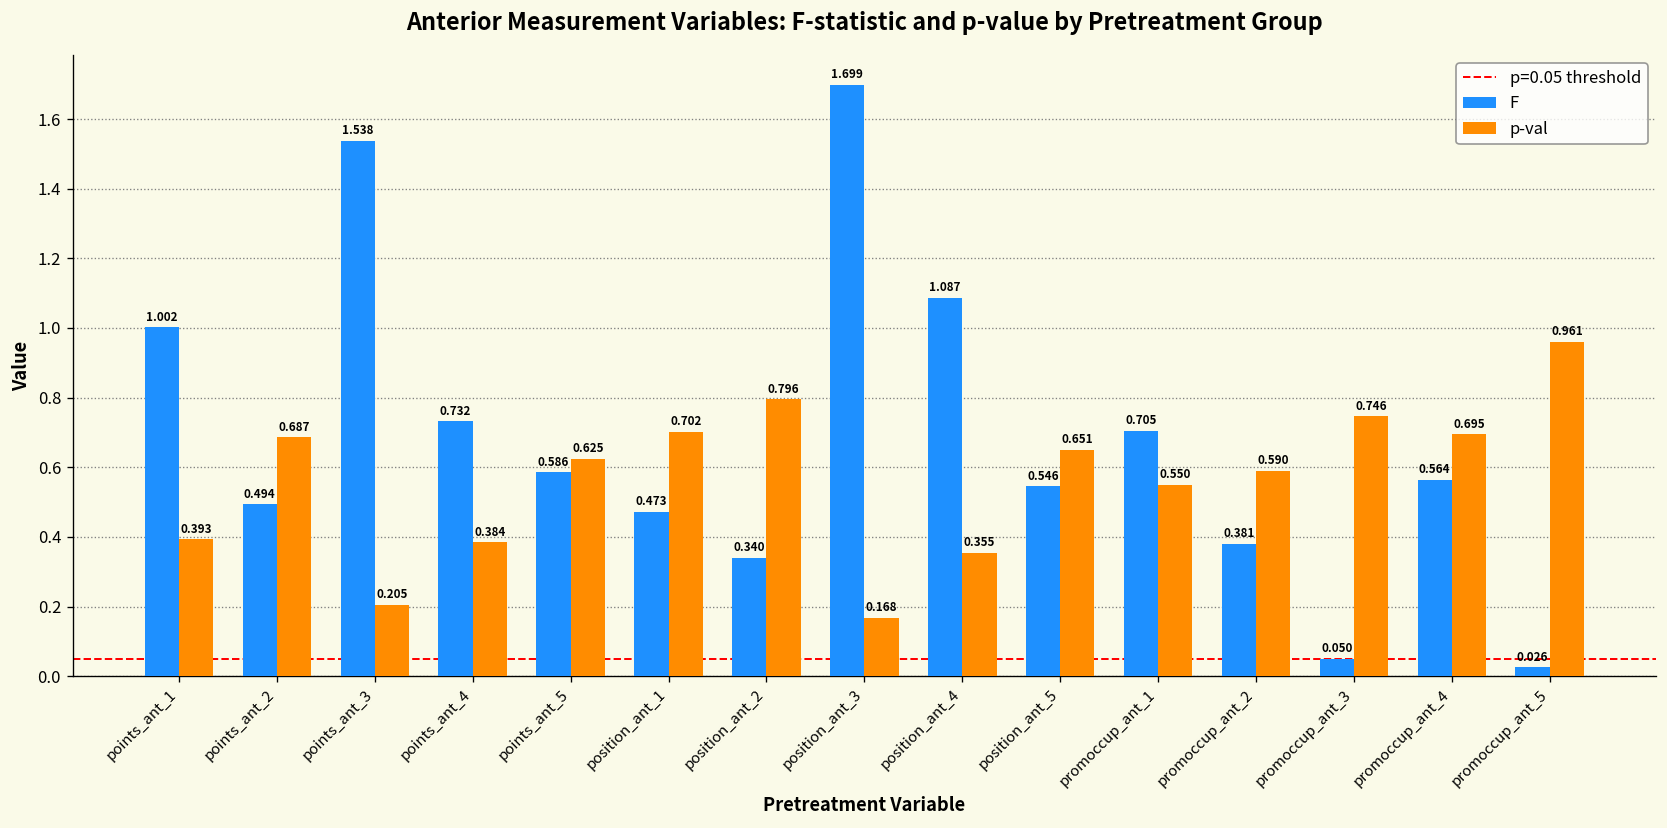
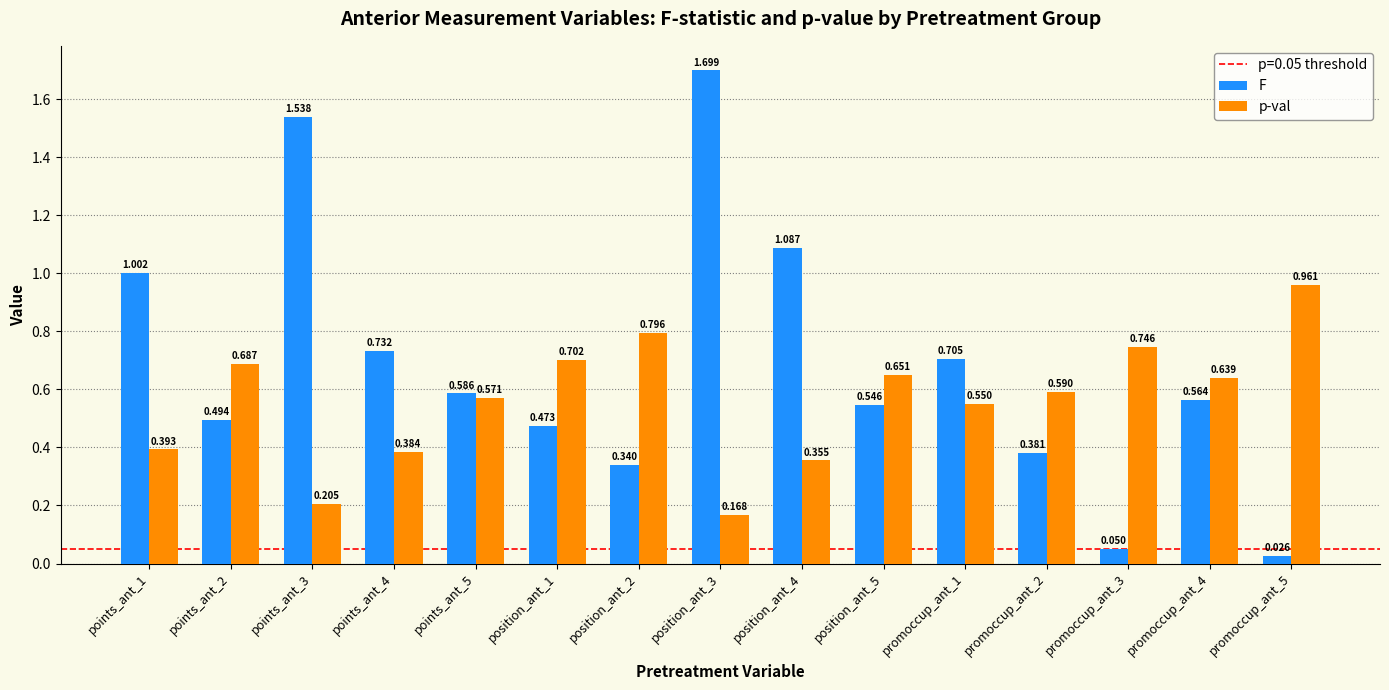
  {
    "F": {
      "points_ant_1": 1.002,
      "points_ant_2": 0.494,
      "points_ant_3": 1.538,
      "points_ant_4": 0.732,
      "points_ant_5": 0.586,
      "position_ant_1": 0.473,
      "position_ant_2": 0.340,
      "position_ant_3": 1.699,
      "position_ant_4": 1.087,
      "position_ant_5": 0.546,
      "promoccup_ant_1": 0.705,
      "promoccup_ant_2": 0.381,
      "promoccup_ant_3": 0.050,
      "promoccup_ant_4": 0.564,
      "promoccup_ant_5": 0.026
    },
    "p-val": {
      "points_ant_1": 0.393,
      "points_ant_2": 0.687,
      "points_ant_3": 0.205,
      "points_ant_4": 0.384,
-     "points_ant_5": 0.625,
+     "points_ant_5": 0.571,
      "position_ant_1": 0.702,
      "position_ant_2": 0.796,
      "position_ant_3": 0.168,
      "position_ant_4": 0.355,
      "position_ant_5": 0.651,
      "promoccup_ant_1": 0.550,
      "promoccup_ant_2": 0.590,
      "promoccup_ant_3": 0.746,
-     "promoccup_ant_4": 0.695,
+     "promoccup_ant_4": 0.639,
      "promoccup_ant_5": 0.961
    }
  }
